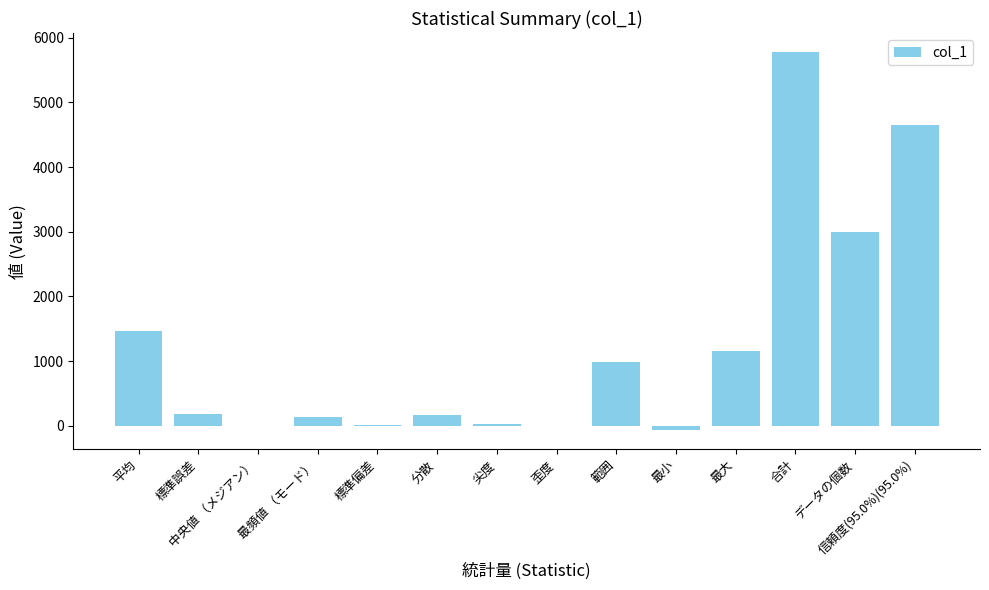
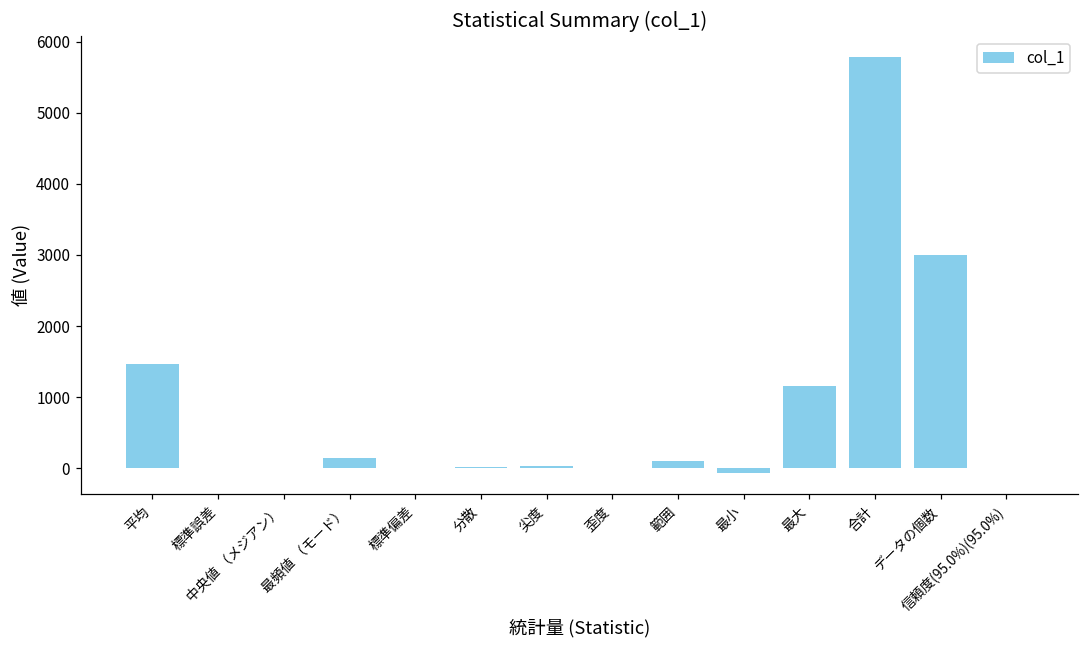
  {
    "平均": 1500,
-   "標準誤差": 200,
+   "標準誤差": 0,
    "最頻値 （モード）": 100,
-   "分散": 200,
-   "範囲": 1000,
+   "分散": 0,
+   "範囲": 100,
    "最小": -100,
    "最大": 1200,
    "合計": 5800,
    "データの個数": 3000,
-   "信頼度(95.0%)(95.0%)": 4600
+   "信頼度(95.0%)(95.0%)": 0
  }
